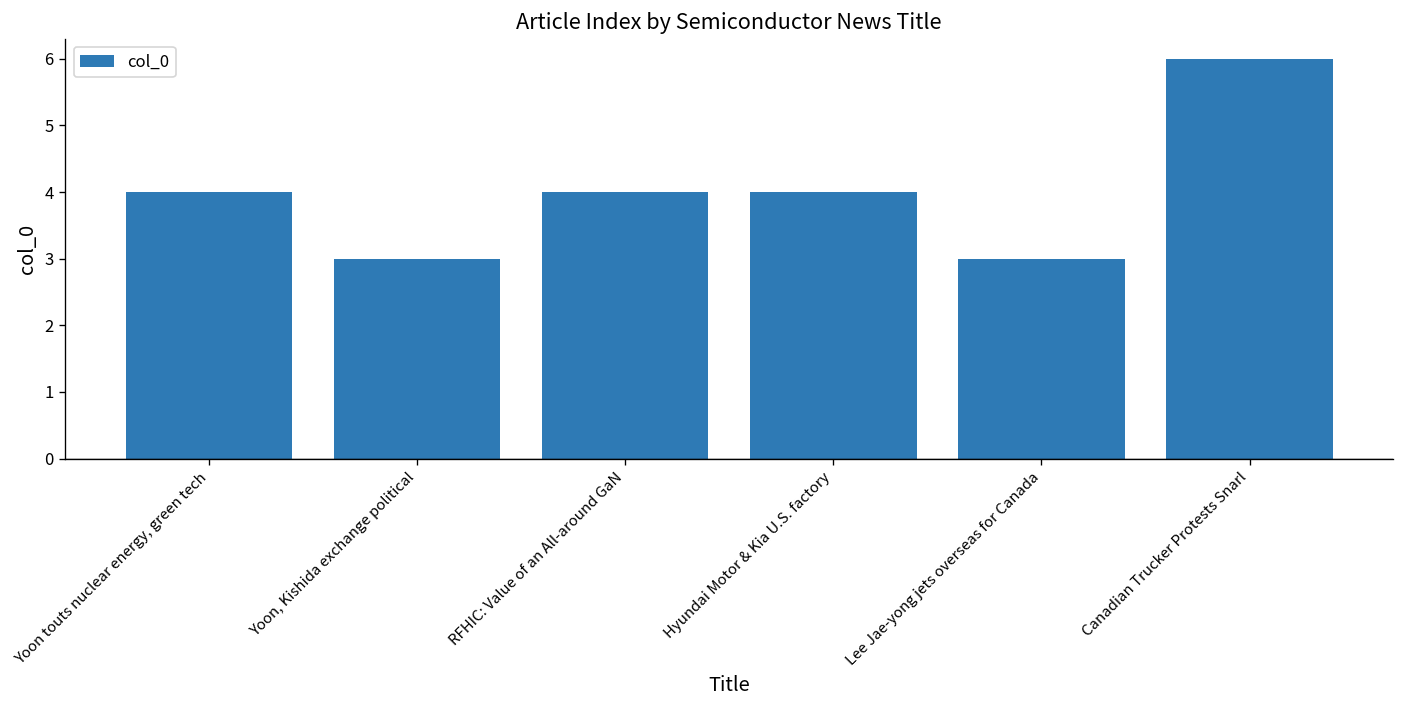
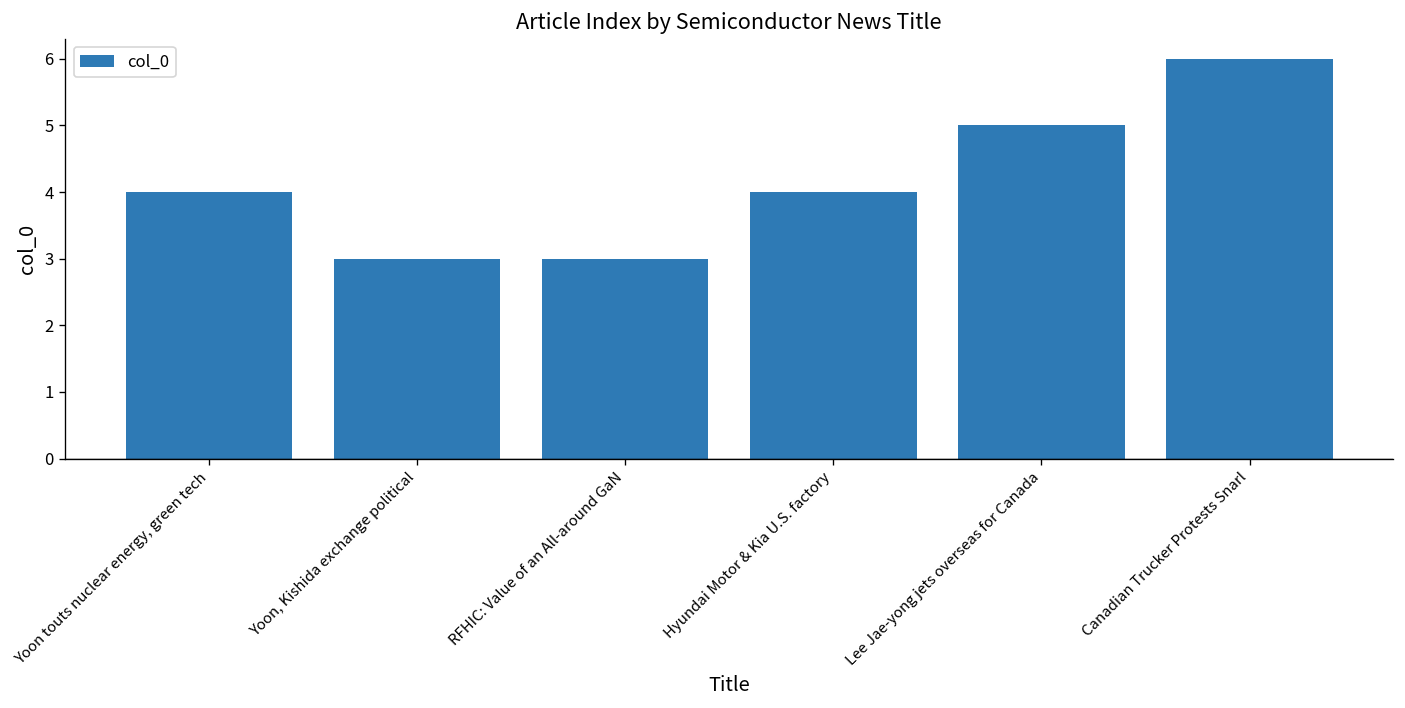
  {
    "Yoon touts nuclear energy, green tech": 4,
    "Yoon, Kishida exchange political": 3,
-   "RFHIC: Value of an All-around GaN": 4,
+   "RFHIC: Value of an All-around GaN": 3,
    "Hyundai Motor & Kia U.S. factory": 4,
-   "Lee Jae-yong jets overseas for Canada": 3,
+   "Lee Jae-yong jets overseas for Canada": 5,
    "Canadian Trucker Protests Snarl": 6
  }
